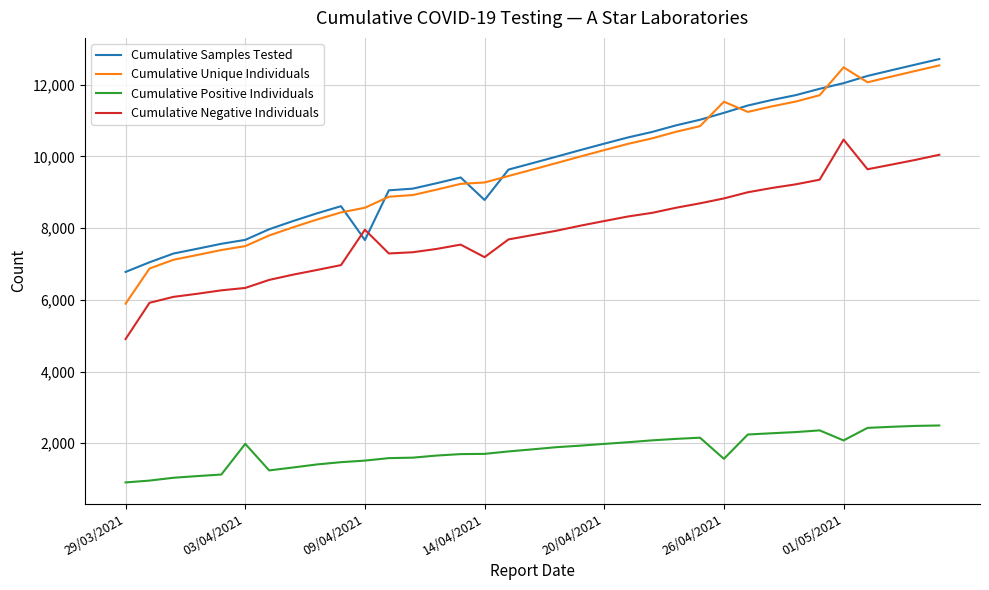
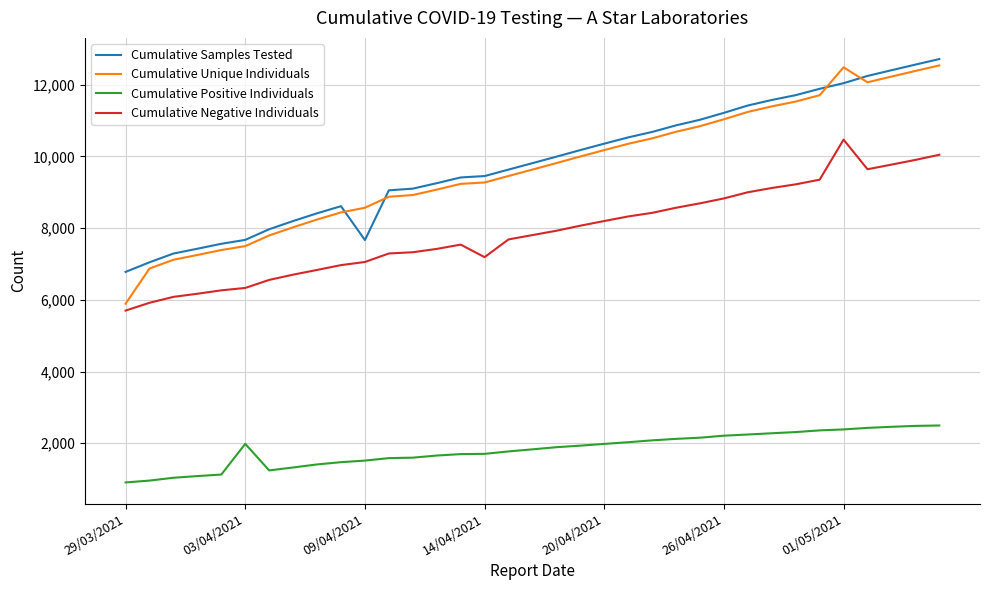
  {
    "Cumulative Samples Tested": {
      "29/03/2021": "6,800",
      "03/04/2021": "7,700",
      "09/04/2021": "7,700",
-     "14/04/2021": "8,800",
+     "14/04/2021": "9,500",
      "20/04/2021": "10,400",
      "26/04/2021": "11,200",
      "01/05/2021": "12,000"
    },
    "Cumulative Unique Individuals": {
      "29/03/2021": "5,900",
      "03/04/2021": "7,500",
      "09/04/2021": "8,600",
      "14/04/2021": "9,300",
      "20/04/2021": "10,200",
-     "26/04/2021": "11,500",
+     "26/04/2021": "11,000",
      "01/05/2021": "12,500"
    },
    "Cumulative Positive Individuals": {
      "29/03/2021": "900",
      "03/04/2021": "2,000",
      "09/04/2021": "1,500",
      "14/04/2021": "1,700",
      "20/04/2021": "2,000",
-     "26/04/2021": "1,600",
-     "01/05/2021": "2,100"
+     "26/04/2021": "2,200",
+     "01/05/2021": "2,400"
    },
    "Cumulative Negative Individuals": {
-     "29/03/2021": "4,900",
+     "29/03/2021": "5,700",
      "03/04/2021": "6,300",
-     "09/04/2021": "8,000",
+     "09/04/2021": "7,100",
      "14/04/2021": "7,200",
      "20/04/2021": "8,200",
      "26/04/2021": "8,800",
      "01/05/2021": "10,500"
    }
  }
